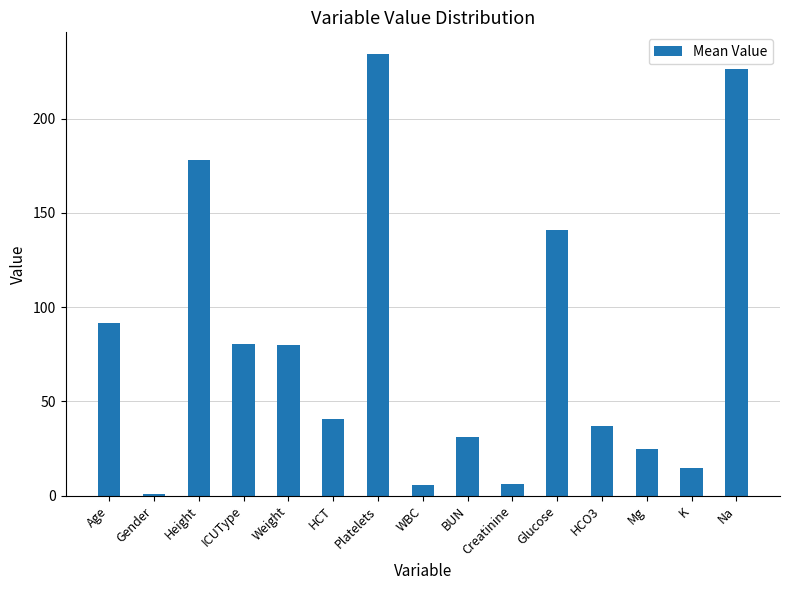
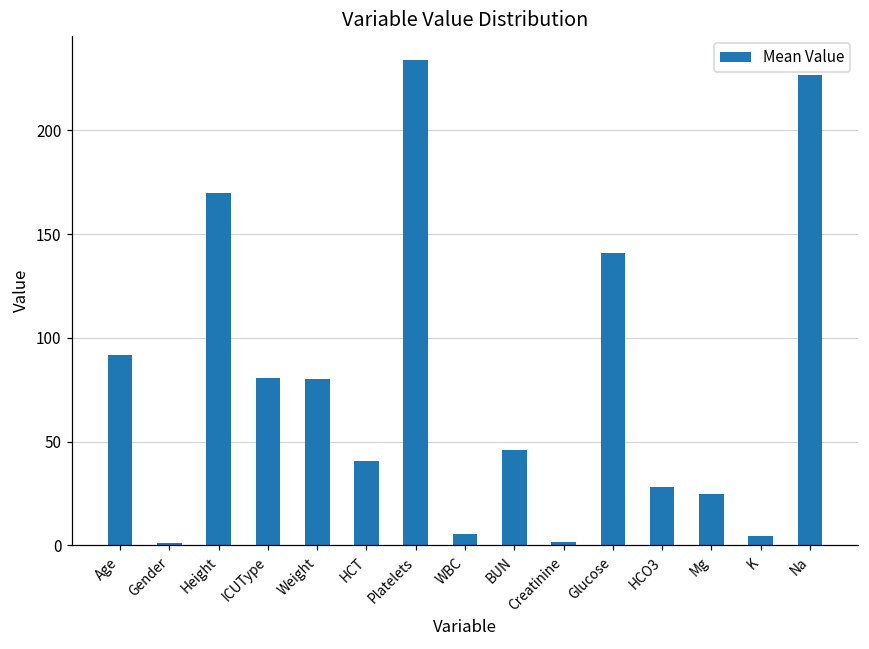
  {
    "Age": 92,
-   "Height": 178,
+   "Height": 170,
    "ICUType": 81,
    "Weight": 80,
    "HCT": 41,
    "Platelets": 234,
    "WBC": 5,
-   "BUN": 31,
-   "Creatinine": 6,
+   "BUN": 46,
+   "Creatinine": 2,
    "Glucose": 141,
-   "HCO3": 37,
+   "HCO3": 28,
    "Mg": 25,
-   "K": 15,
+   "K": 4,
    "Na": 227
  }
